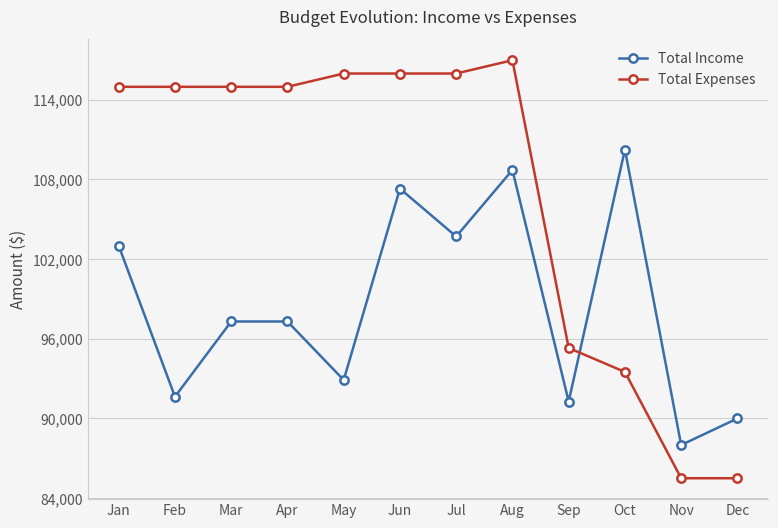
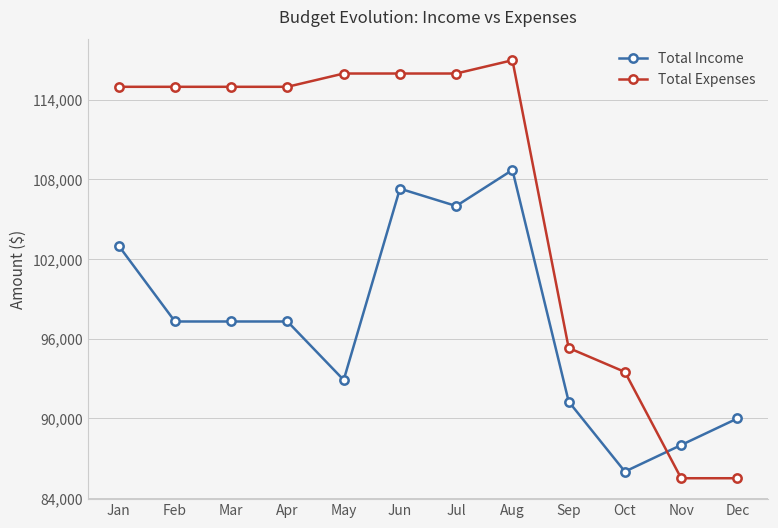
  {
    "Total Income": {
      "Jan": "103,000",
-     "Feb": "91,600",
+     "Feb": "97,300",
      "Mar": "97,300",
      "Apr": "97,300",
      "May": "92,900",
      "Jun": "107,300",
-     "Jul": "103,700",
+     "Jul": "106,000",
      "Aug": "108,700",
      "Sep": "91,300",
-     "Oct": "110,200",
+     "Oct": "86,000",
      "Nov": "88,000",
      "Dec": "90,000"
    },
    "Total Expenses": {
      "Jan": "115,000",
      "Feb": "115,000",
      "Mar": "115,000",
      "Apr": "115,000",
      "May": "116,000",
      "Jun": "116,000",
      "Jul": "116,000",
      "Aug": "117,000",
      "Sep": "95,300",
      "Oct": "93,500",
      "Nov": "85,500",
      "Dec": "85,500"
    }
  }
